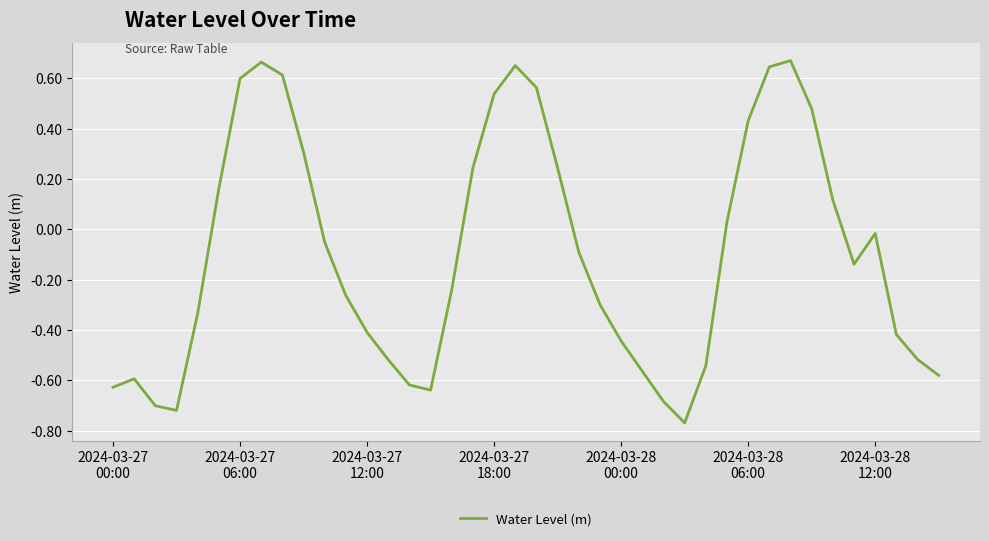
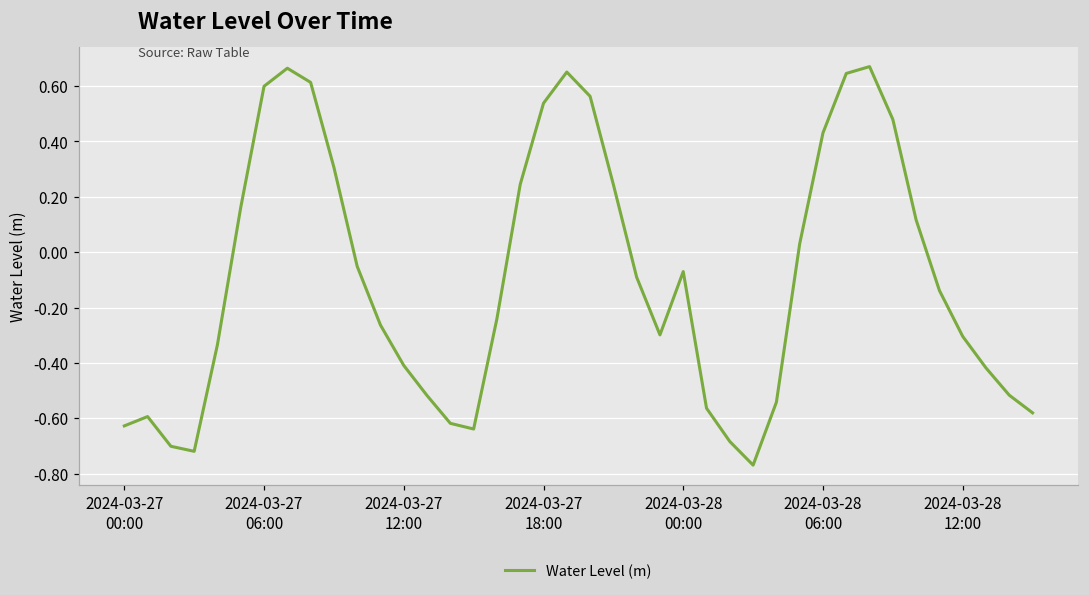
  {
    "2024-03-27 00:00": -0.63,
    "2024-03-27 06:00": 0.60,
    "2024-03-27 12:00": -0.41,
    "2024-03-27 18:00": 0.54,
-   "2024-03-28 00:00": -0.44,
+   "2024-03-28 00:00": -0.07,
    "2024-03-28 06:00": 0.43,
-   "2024-03-28 12:00": -0.02
+   "2024-03-28 12:00": -0.30
  }
